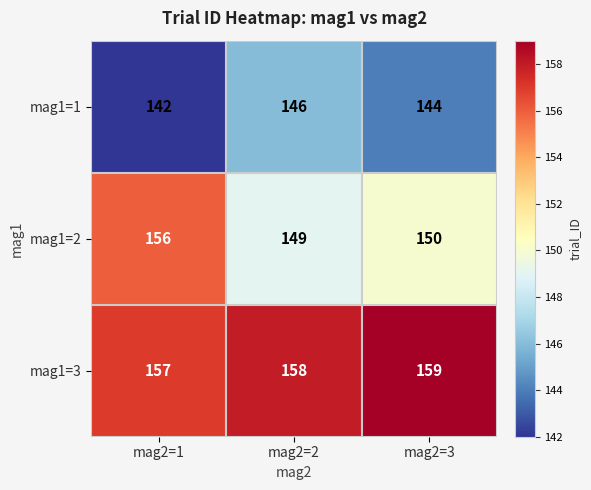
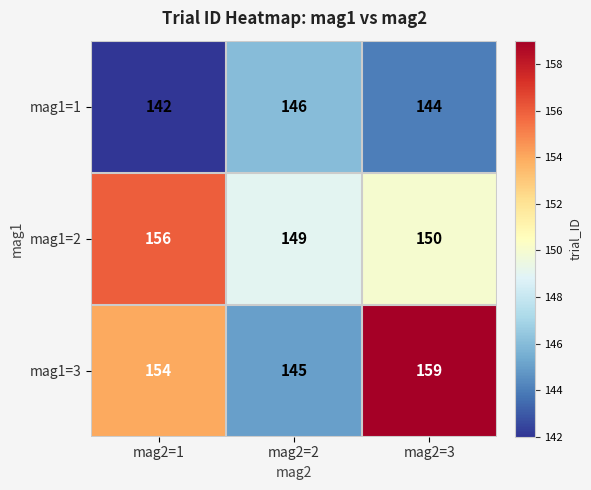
  {
    "mag1=1": {
      "mag2=1": 142,
      "mag2=2": 146,
      "mag2=3": 144
    },
    "mag1=2": {
      "mag2=1": 156,
      "mag2=2": 149,
      "mag2=3": 150
    },
    "mag1=3": {
-     "mag2=1": 157,
-     "mag2=2": 158,
+     "mag2=1": 154,
+     "mag2=2": 145,
      "mag2=3": 159
    }
  }
